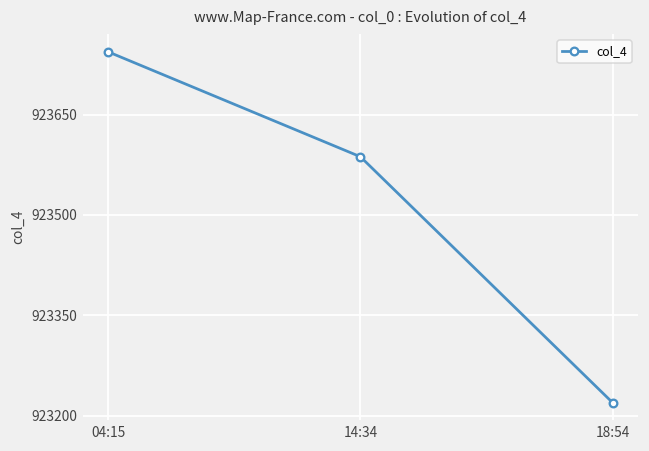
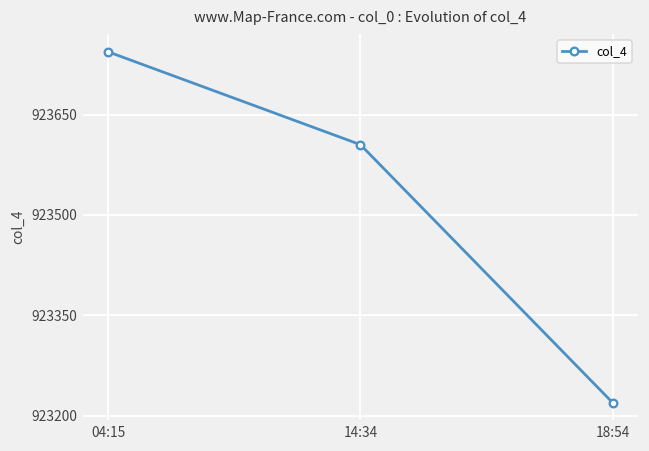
  {
    "04:15": 923740,
-   "14:34": 923590,
+   "14:34": 923610,
    "18:54": 923220
  }
